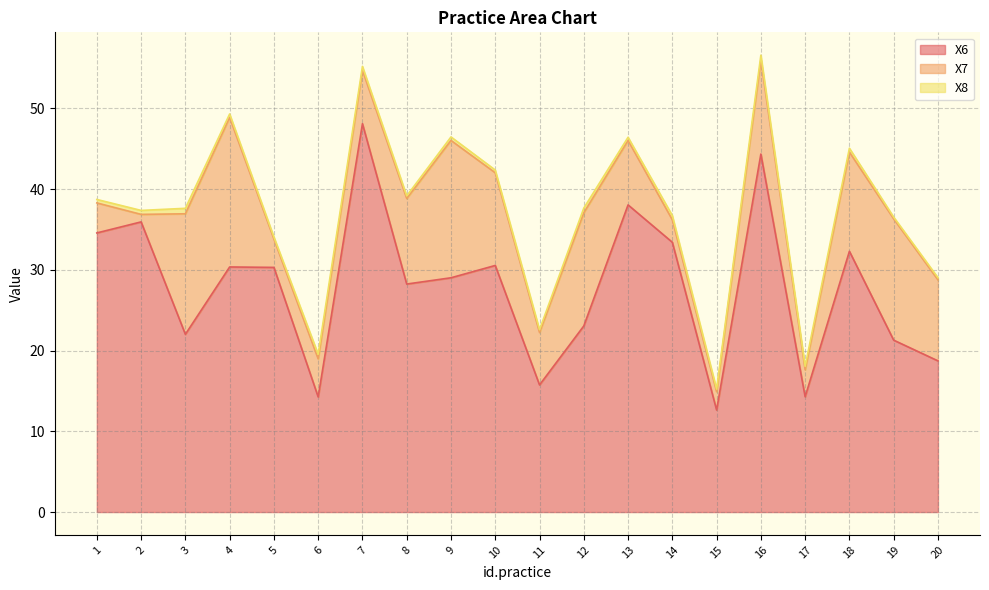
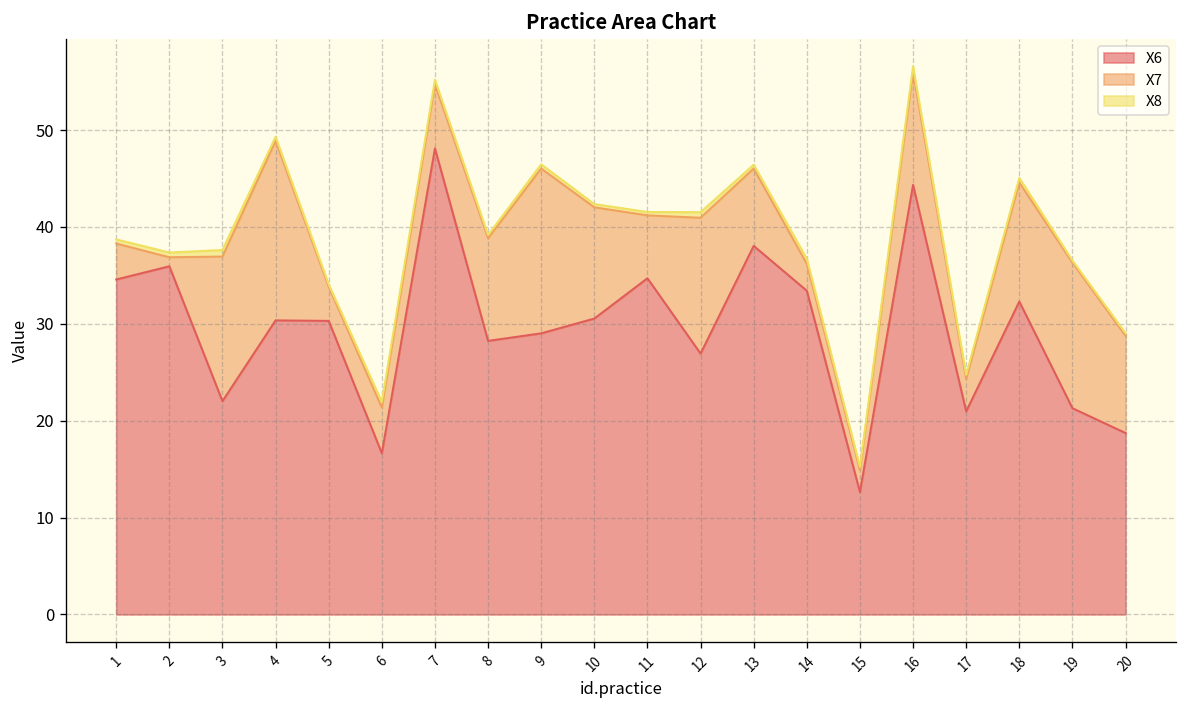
  {
    "X6": {
      "1": 35,
      "2": 36,
      "3": 22,
      "4": 30,
      "5": 30,
-     "6": 14,
+     "6": 17,
      "7": 48,
      "8": 28,
      "9": 29,
      "10": 31,
-     "11": 16,
-     "12": 23,
+     "11": 35,
+     "12": 27,
      "13": 38,
      "14": 33,
      "15": 13,
      "16": 44,
-     "17": 14,
+     "17": 21,
      "18": 32,
      "19": 21,
      "20": 19
    }
  }
